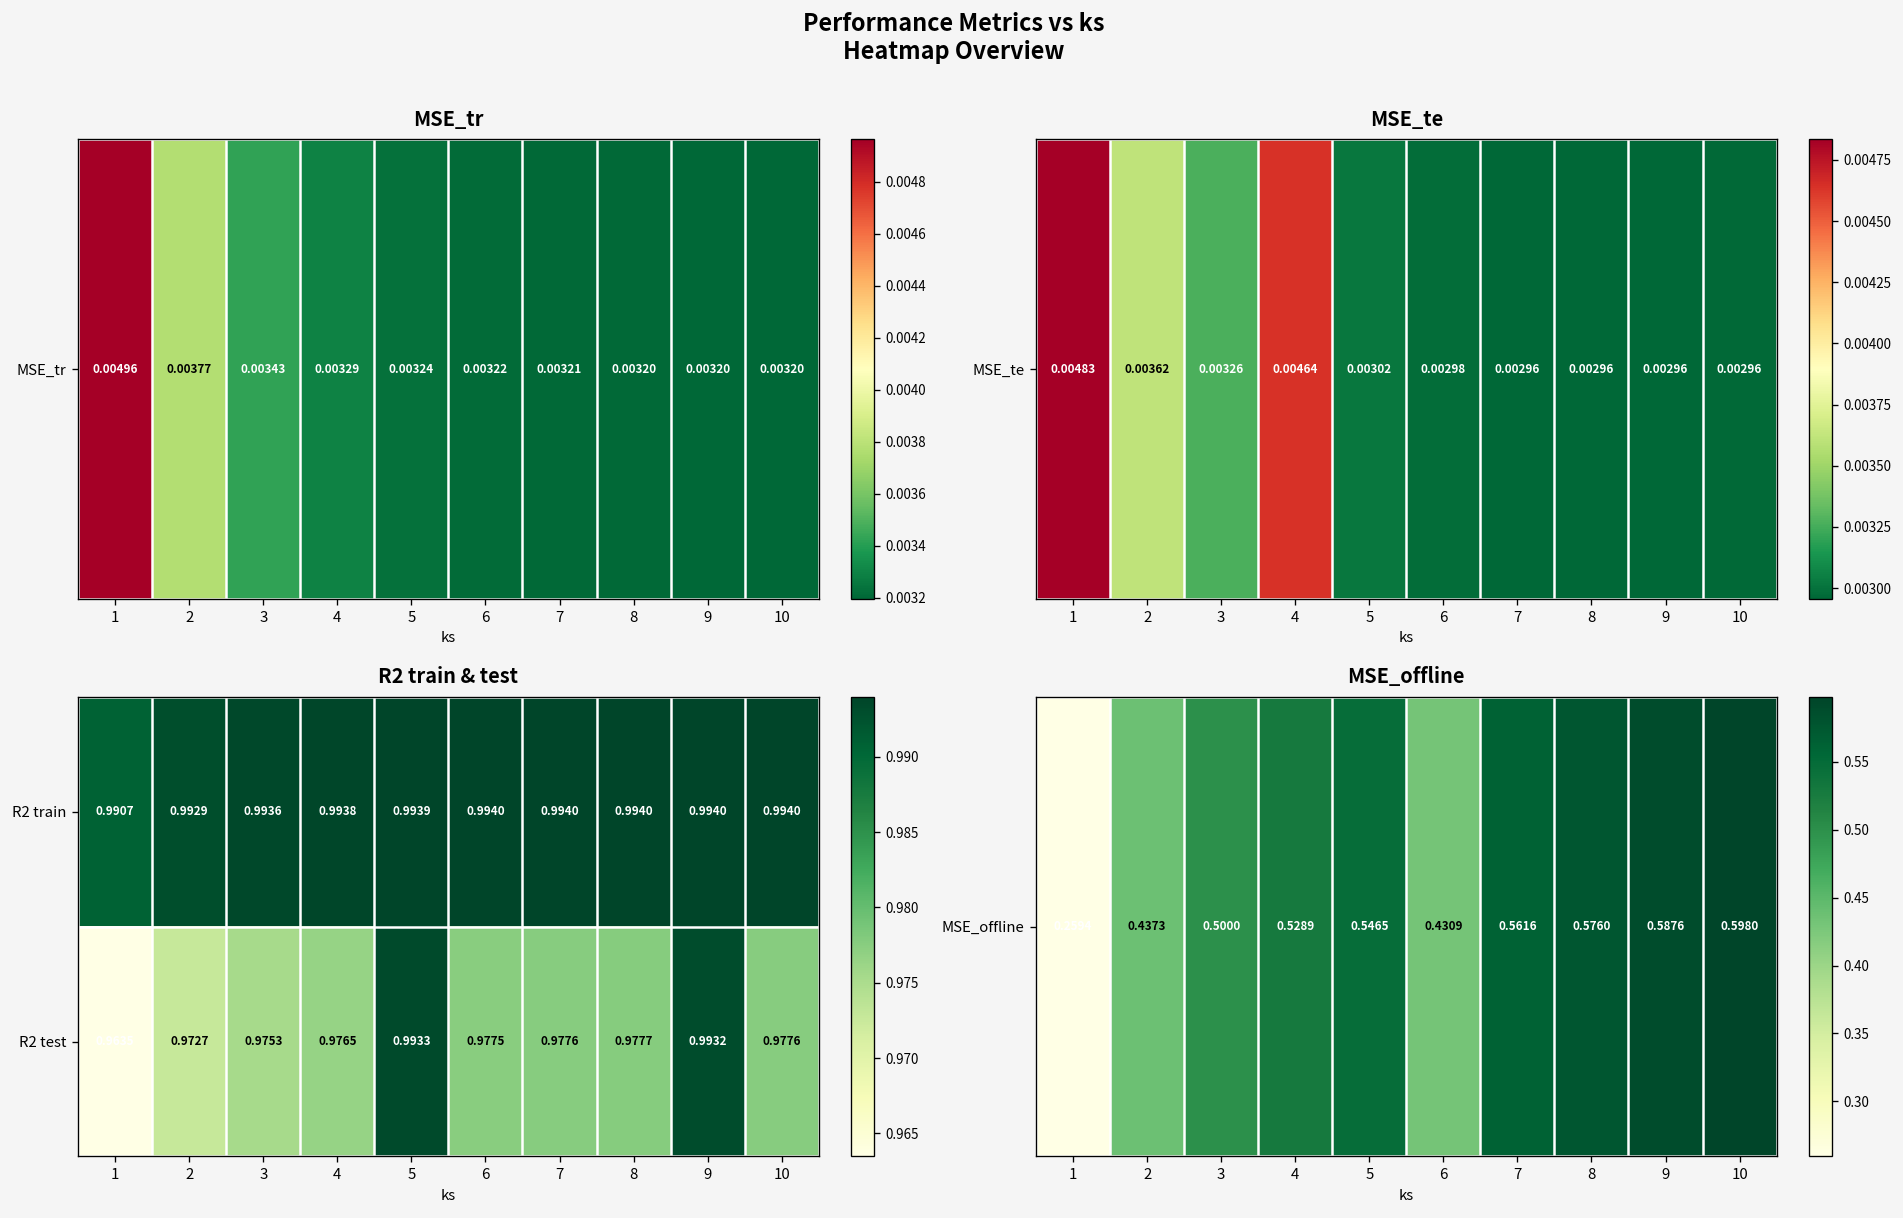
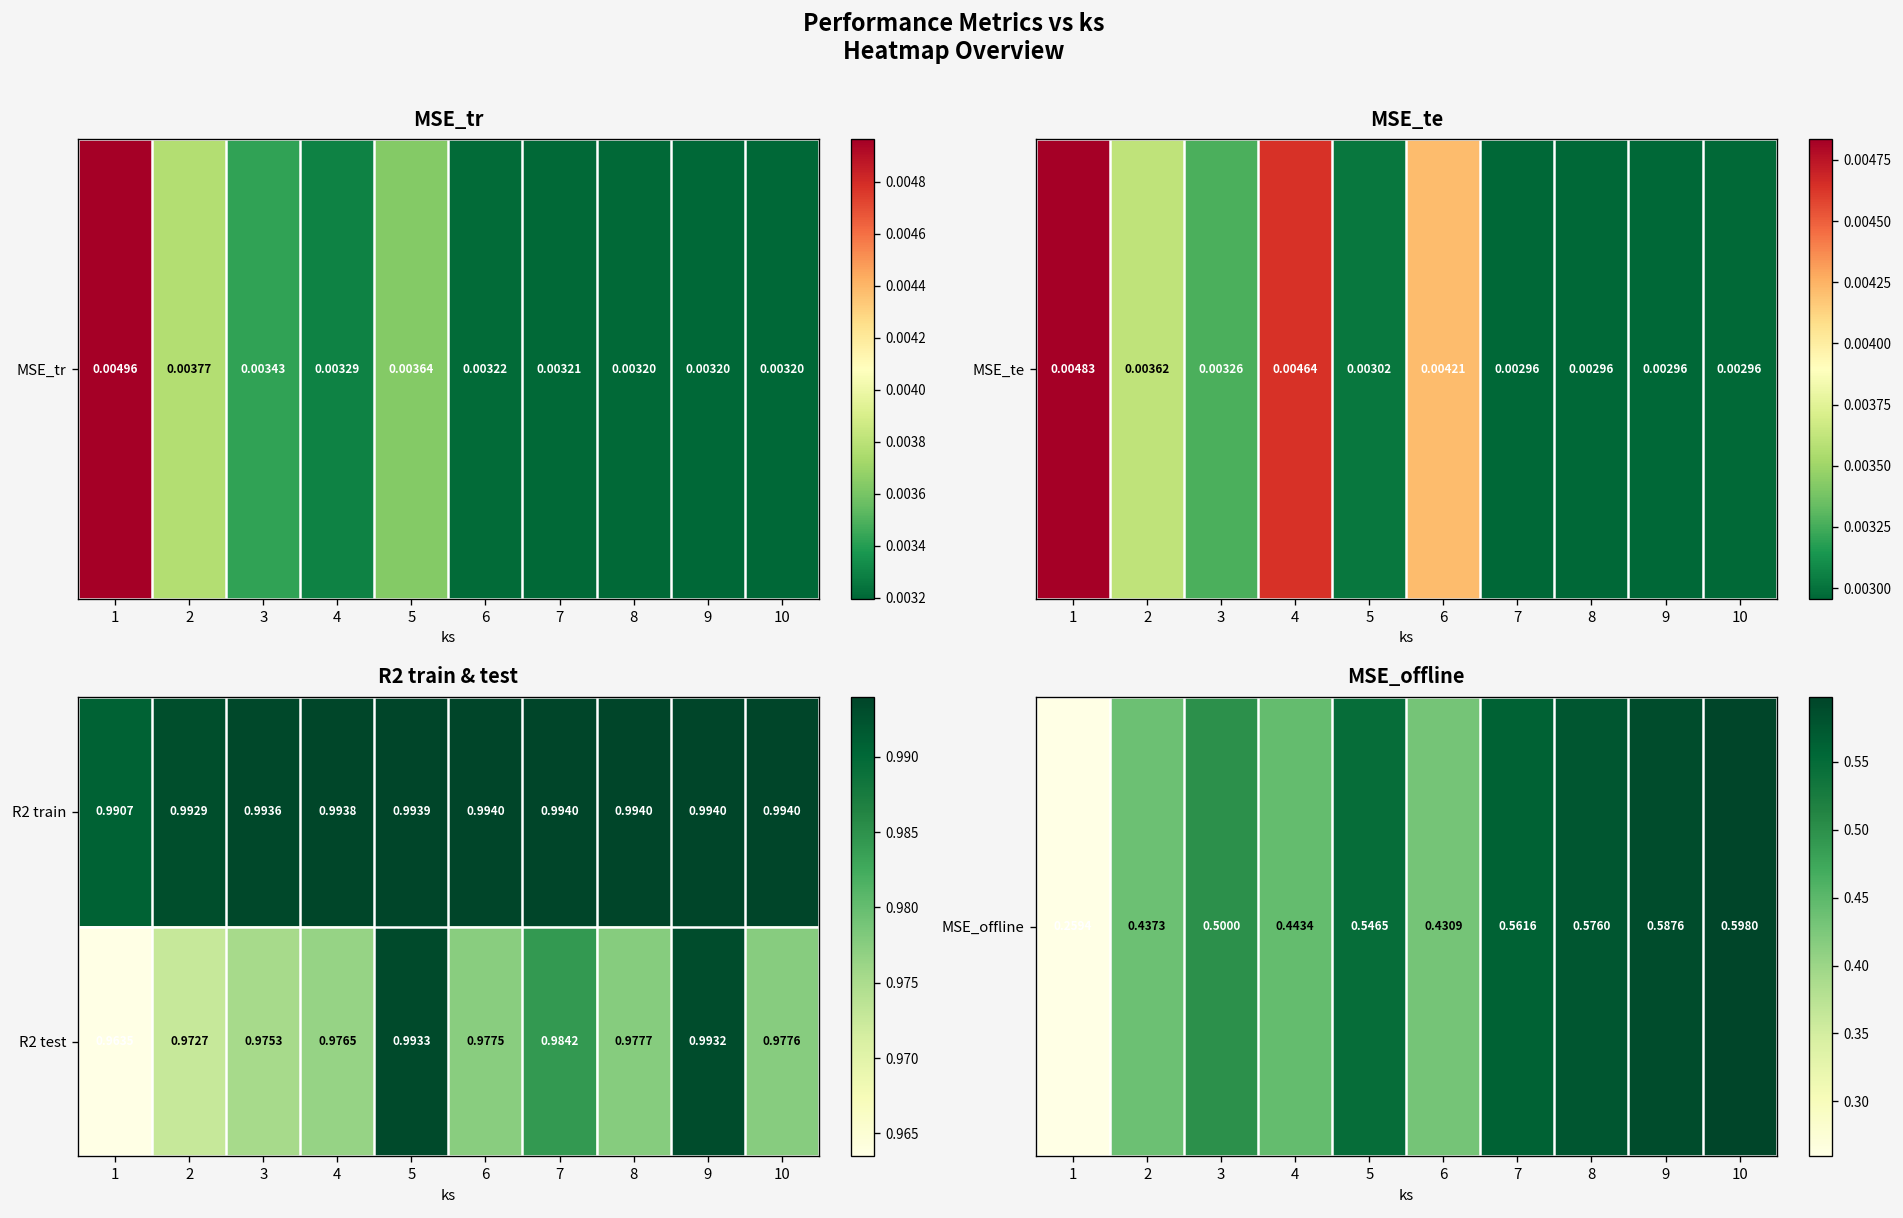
  {
    "MSE_tr": {
      "MSE_tr": {
        "1": 0.00496,
        "2": 0.00377,
        "3": 0.00343,
        "4": 0.00329,
-       "5": 0.00324,
+       "5": 0.00364,
        "6": 0.00322,
        "7": 0.00321,
        "8": 0.00320,
        "9": 0.00320,
        "10": 0.00320
      }
    },
    "MSE_te": {
      "MSE_te": {
        "1": 0.00483,
        "2": 0.00362,
        "3": 0.00326,
        "4": 0.00464,
        "5": 0.00302,
-       "6": 0.00298,
+       "6": 0.00421,
        "7": 0.00296,
        "8": 0.00296,
        "9": 0.00296,
        "10": 0.00296
      }
    },
    "R2 train & test": {
      "R2 train": {
        "1": 0.9907,
        "2": 0.9929,
        "3": 0.9936,
        "4": 0.9938,
        "5": 0.9939,
        "6": 0.9940,
        "7": 0.9940,
        "8": 0.9940,
        "9": 0.9940,
        "10": 0.9940
      },
      "R2 test": {
        "2": 0.9727,
        "3": 0.9753,
        "4": 0.9765,
        "5": 0.9933,
        "6": 0.9775,
-       "7": 0.9776,
+       "7": 0.9842,
        "8": 0.9777,
        "9": 0.9932,
        "10": 0.9776
      }
    },
    "MSE_offline": {
      "MSE_offline": {
        "2": 0.4373,
        "3": 0.5000,
-       "4": 0.5289,
+       "4": 0.4434,
        "5": 0.5465,
        "6": 0.4309,
        "7": 0.5616,
        "8": 0.5760,
        "9": 0.5876,
        "10": 0.5980
      }
    }
  }
